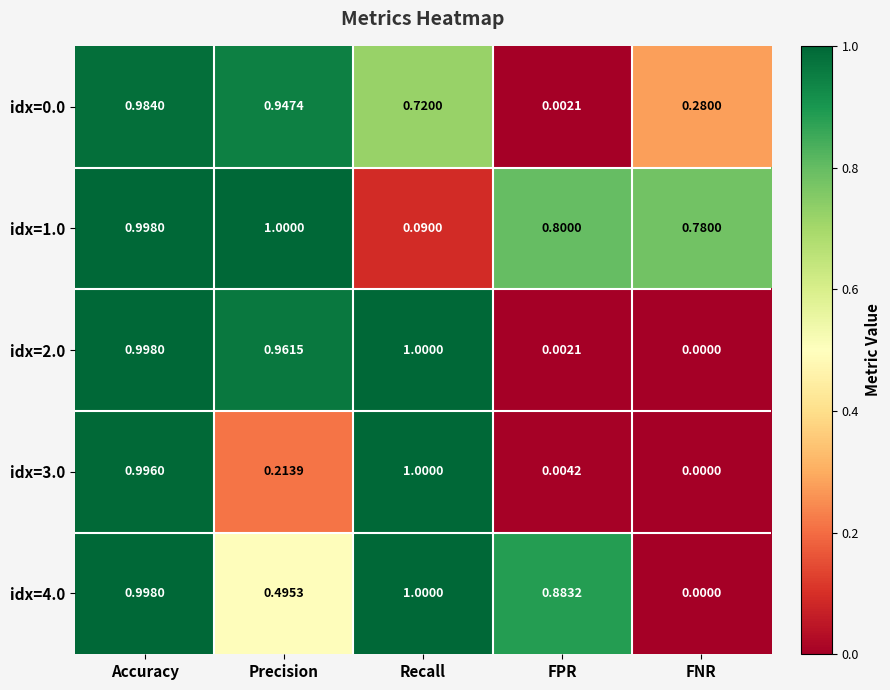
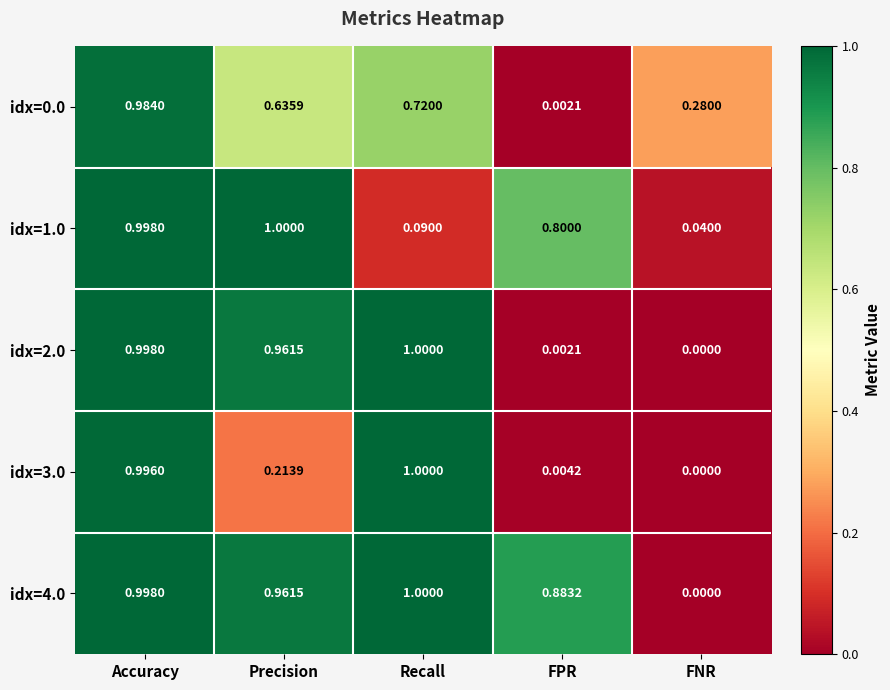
  {
    "idx=0.0": {
      "Accuracy": 0.9840,
-     "Precision": 0.9474,
+     "Precision": 0.6359,
      "Recall": 0.7200,
      "FPR": 0.0021,
      "FNR": 0.2800
    },
    "idx=1.0": {
      "Accuracy": 0.9980,
      "Precision": 1.0000,
      "Recall": 0.0900,
      "FPR": 0.8000,
-     "FNR": 0.7800
+     "FNR": 0.0400
    },
    "idx=2.0": {
      "Accuracy": 0.9980,
      "Precision": 0.9615,
      "Recall": 1.0000,
      "FPR": 0.0021,
      "FNR": 0.0000
    },
    "idx=3.0": {
      "Accuracy": 0.9960,
      "Precision": 0.2139,
      "Recall": 1.0000,
      "FPR": 0.0042,
      "FNR": 0.0000
    },
    "idx=4.0": {
      "Accuracy": 0.9980,
-     "Precision": 0.4953,
+     "Precision": 0.9615,
      "Recall": 1.0000,
      "FPR": 0.8832,
      "FNR": 0.0000
    }
  }
